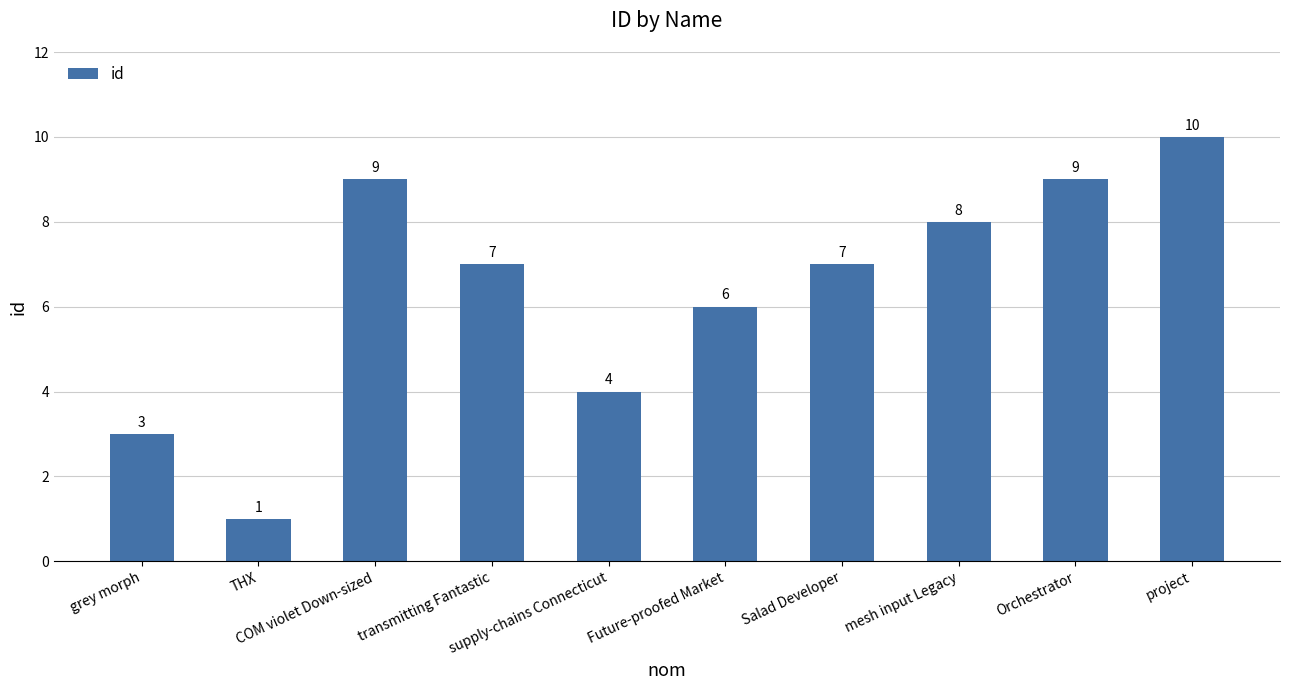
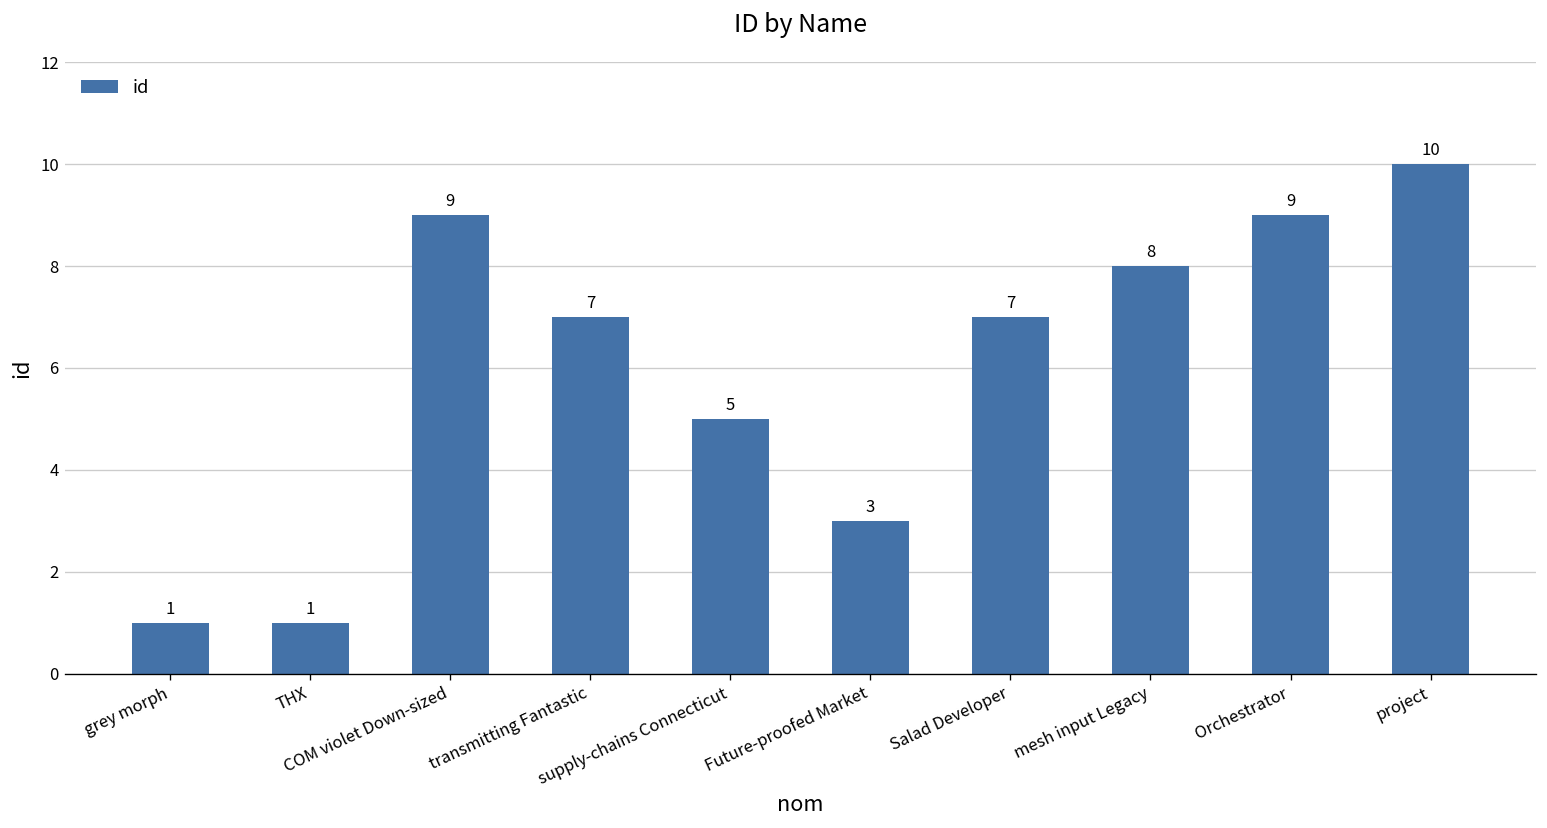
  {
-   "grey morph": 3,
+   "grey morph": 1,
    "THX": 1,
    "COM violet Down-sized": 9,
    "transmitting Fantastic": 7,
-   "supply-chains Connecticut": 4,
-   "Future-proofed Market": 6,
+   "supply-chains Connecticut": 5,
+   "Future-proofed Market": 3,
    "Salad Developer": 7,
    "mesh input Legacy": 8,
    "Orchestrator": 9,
    "project": 10
  }
